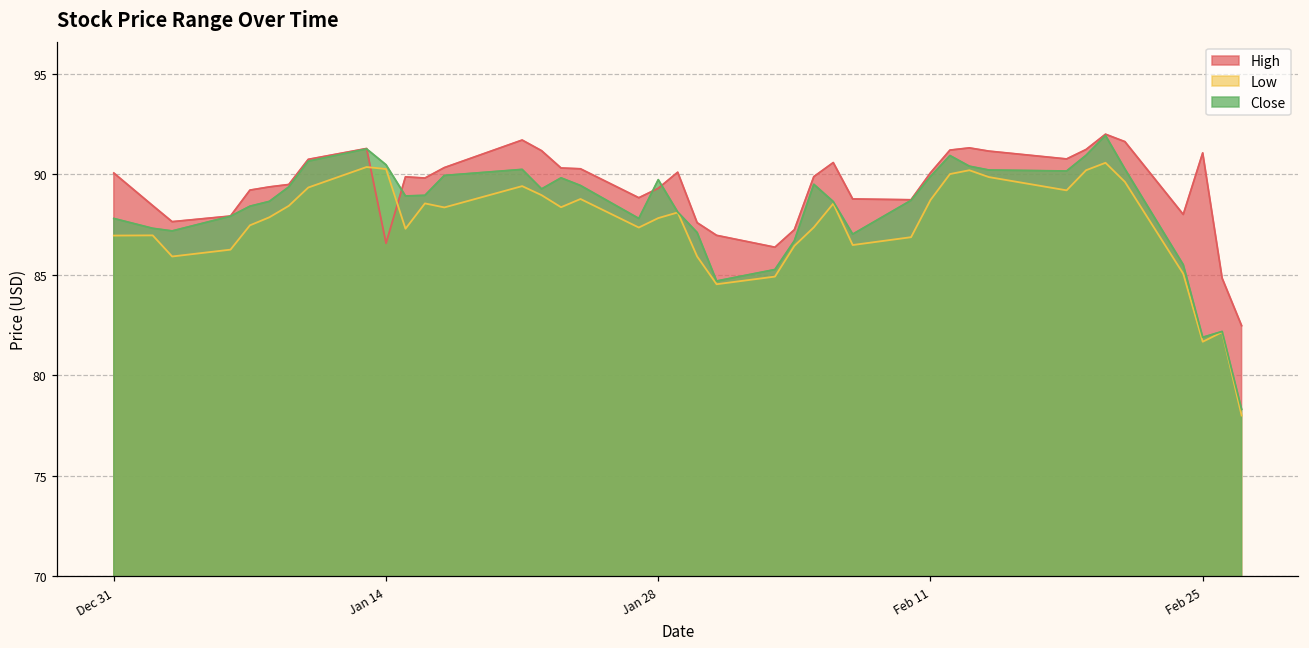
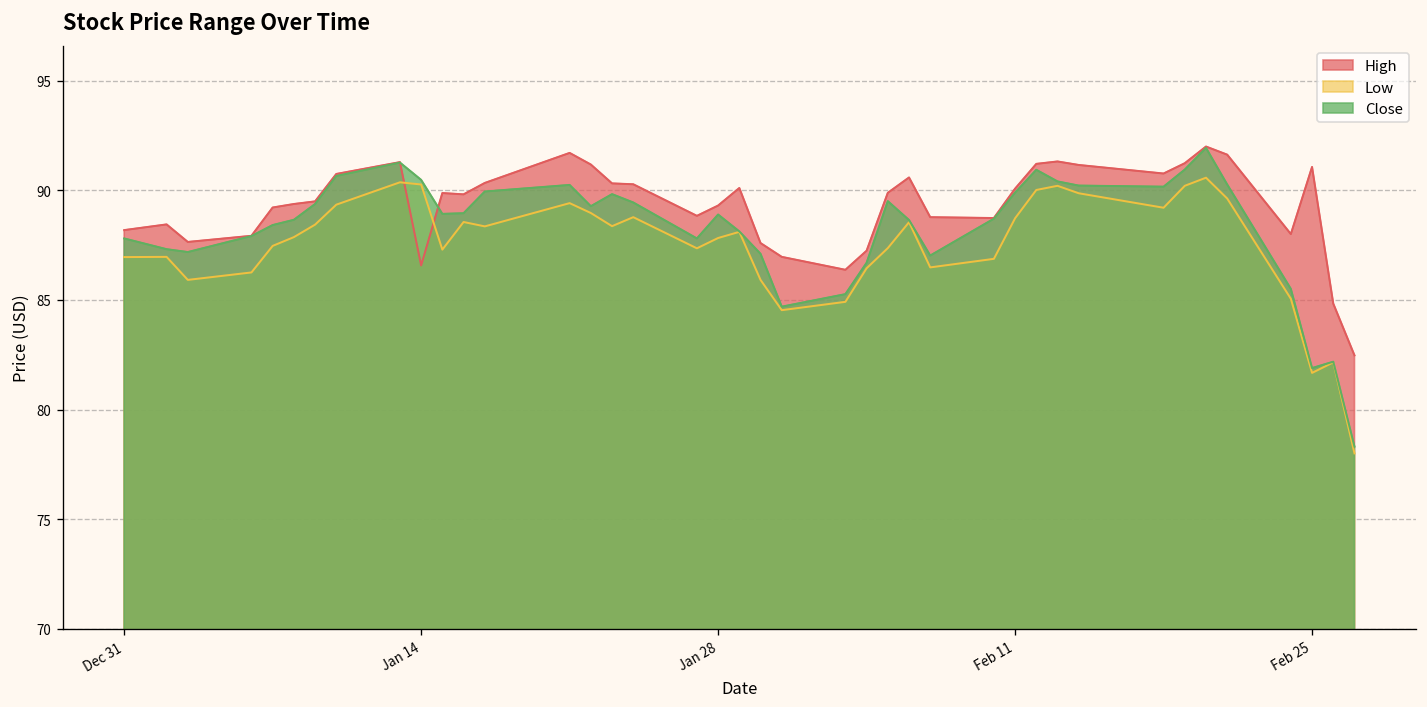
  {
    "High": {
-     "Dec 31": 90.1,
+     "Dec 31": 88.2,
      "Jan 14": 86.6,
      "Jan 28": 89.3,
      "Feb 11": 90.1,
      "Feb 25": 91.1
    },
    "Low": {
      "Dec 31": 87.0,
      "Jan 14": 90.3,
      "Jan 28": 87.8,
      "Feb 11": 88.7,
      "Feb 25": 81.7
    },
    "Close": {
      "Dec 31": 87.8,
      "Jan 14": 90.5,
-     "Jan 28": 89.7,
+     "Jan 28": 88.9,
      "Feb 11": 89.9,
      "Feb 25": 81.9
    }
  }
